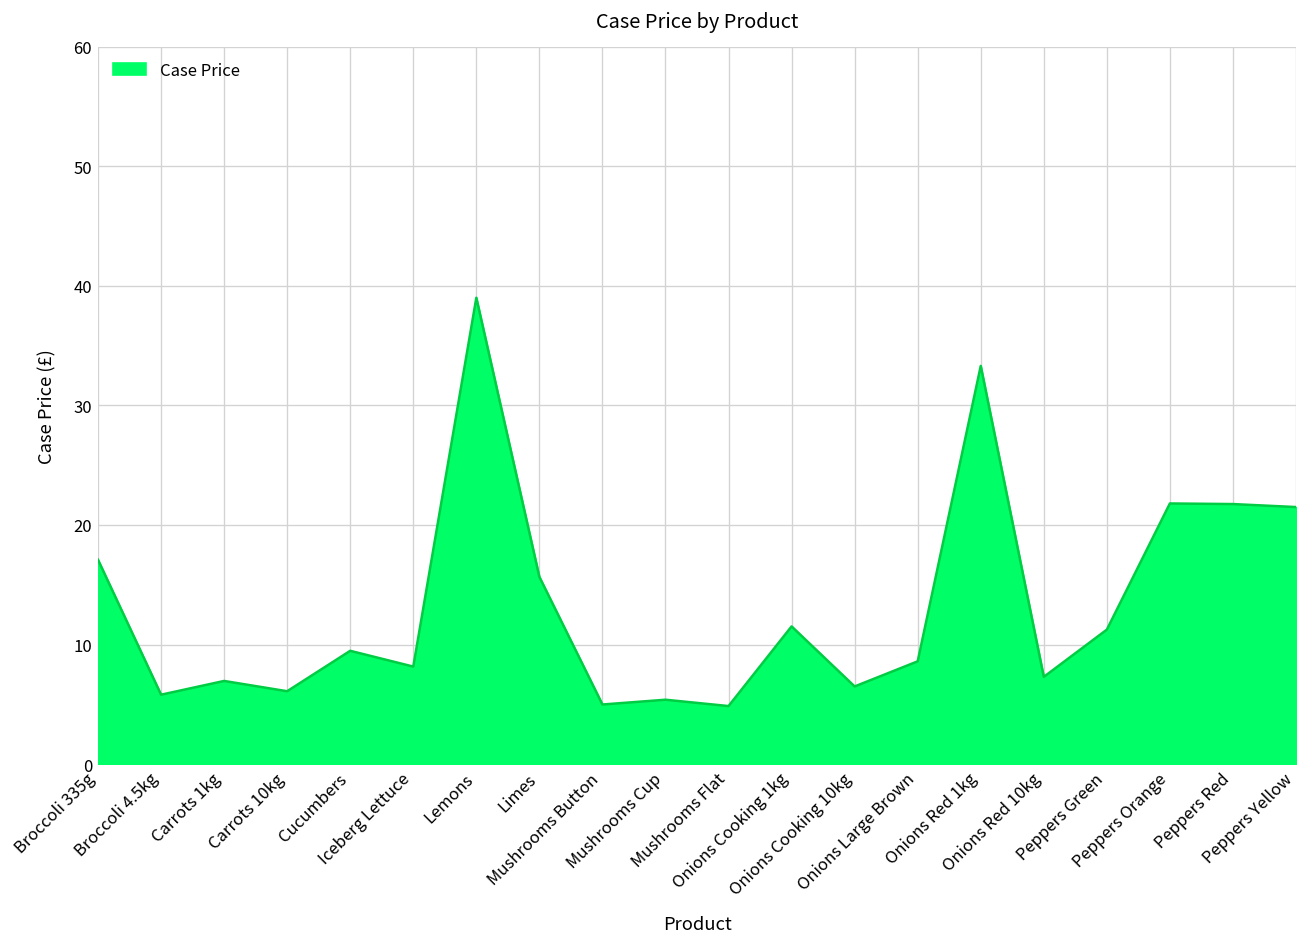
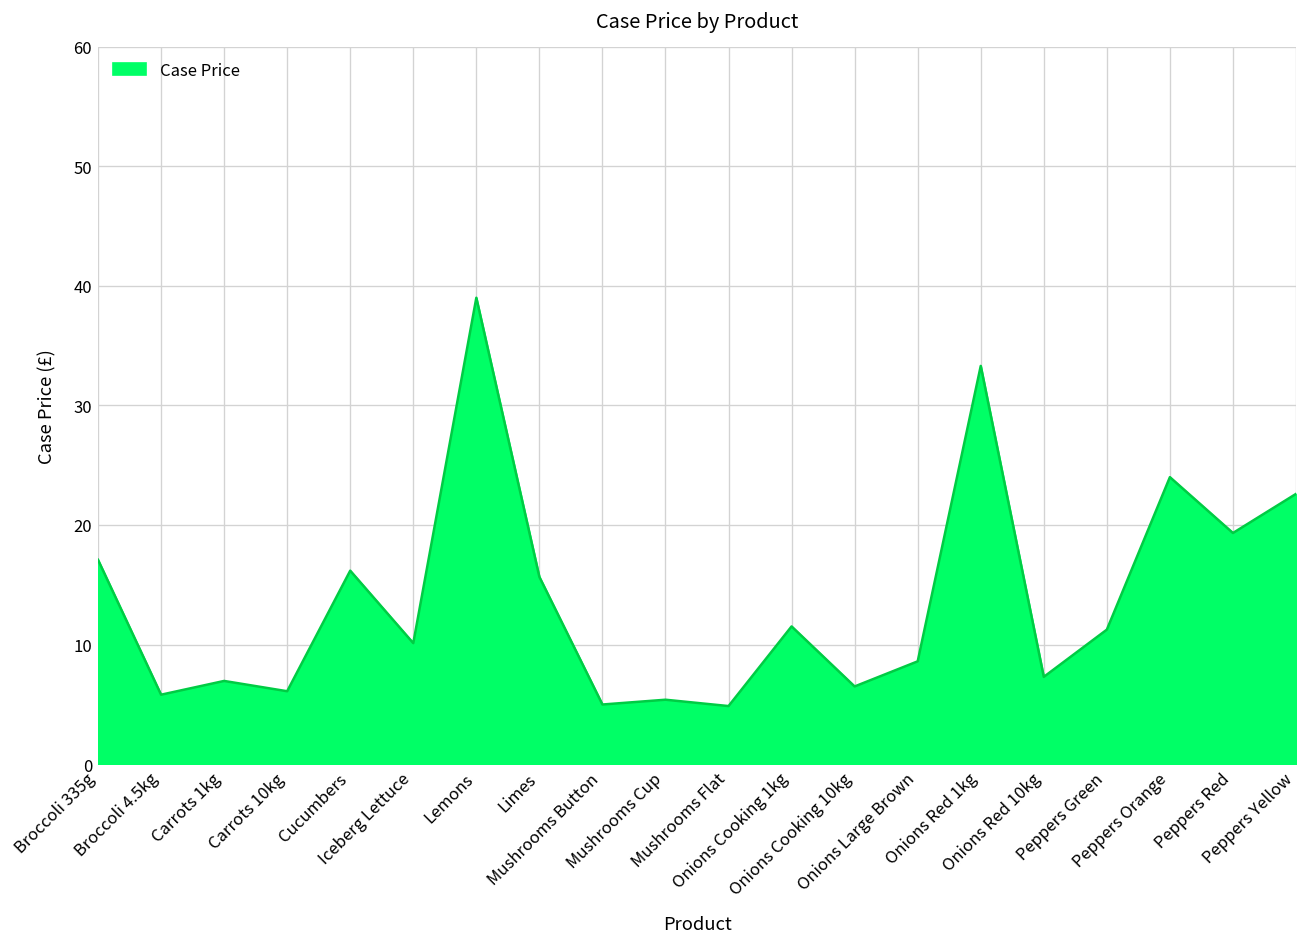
  {
    "Broccoli 335g": 17,
    "Broccoli 4.5kg": 6,
    "Carrots 1kg": 7,
    "Carrots 10kg": 6,
-   "Cucumbers": 9,
-   "Iceberg Lettuce": 8,
+   "Cucumbers": 16,
+   "Iceberg Lettuce": 10,
    "Lemons": 39,
    "Limes": 16,
    "Mushrooms Button": 5,
    "Mushrooms Cup": 5,
    "Mushrooms Flat": 5,
    "Onions Cooking 1kg": 12,
    "Onions Cooking 10kg": 7,
    "Onions Large Brown": 9,
    "Onions Red 1kg": 33,
    "Onions Red 10kg": 7,
    "Peppers Green": 11,
-   "Peppers Orange": 22,
-   "Peppers Red": 22,
-   "Peppers Yellow": 22
+   "Peppers Orange": 24,
+   "Peppers Red": 19,
+   "Peppers Yellow": 23
  }
